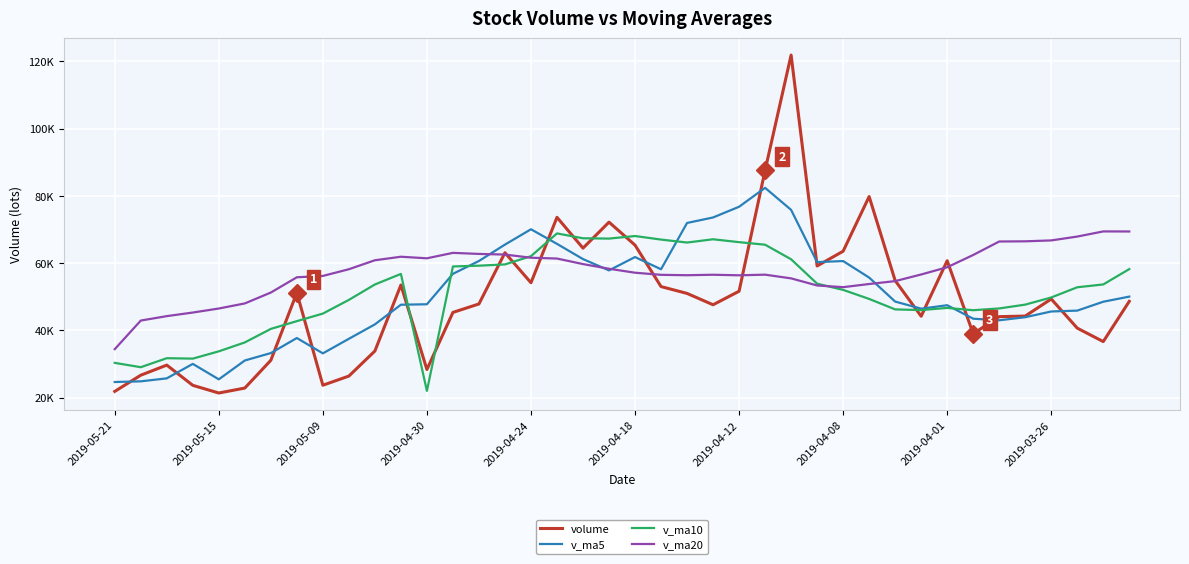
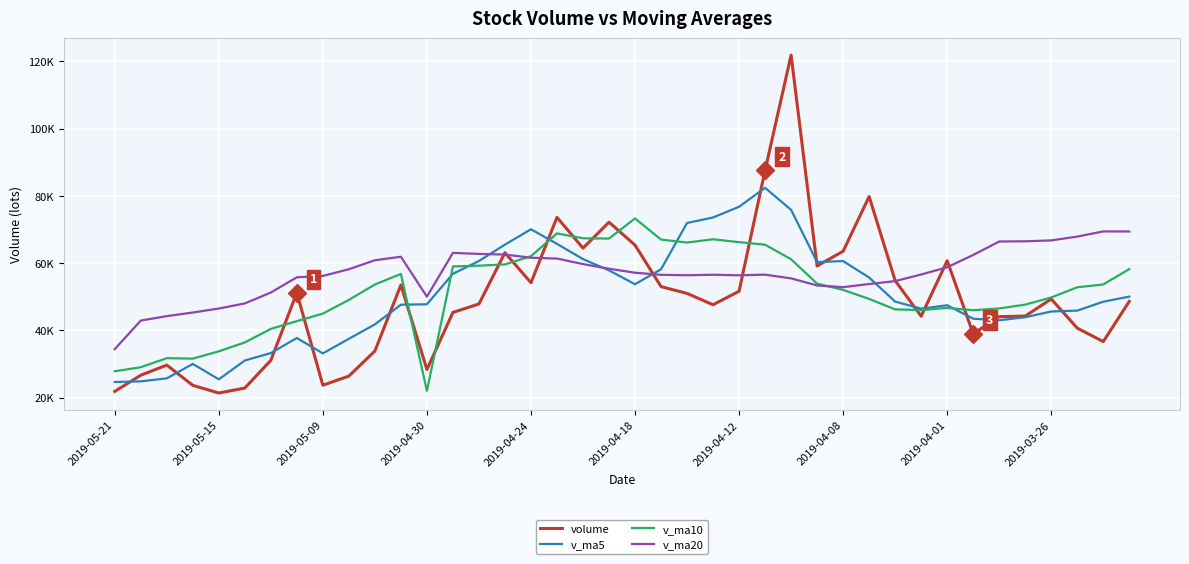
  {
    "v_ma5": {
      "2019-05-21": 25000,
      "2019-05-15": 25000,
      "2019-05-09": 33000,
      "2019-04-30": 48000,
      "2019-04-24": 70000,
-     "2019-04-18": 62000,
+     "2019-04-18": 54000,
      "2019-04-12": 77000,
      "2019-04-08": 61000,
      "2019-04-01": 47000,
      "2019-03-26": 46000
    },
    "v_ma10": {
-     "2019-05-21": 30000,
+     "2019-05-21": 28000,
      "2019-05-15": 34000,
      "2019-05-09": 45000,
      "2019-04-30": 22000,
-     "2019-04-18": 68000,
+     "2019-04-18": 73000,
      "2019-04-12": 66000,
      "2019-04-08": 52000,
      "2019-04-01": 47000
    },
    "v_ma20": {
      "2019-05-21": 34000,
      "2019-05-15": 47000,
-     "2019-04-30": 61000,
+     "2019-04-30": 50000,
      "2019-04-18": 57000,
      "2019-04-12": 56000,
      "2019-04-08": 53000,
      "2019-04-01": 59000,
      "2019-03-26": 67000
    }
  }
